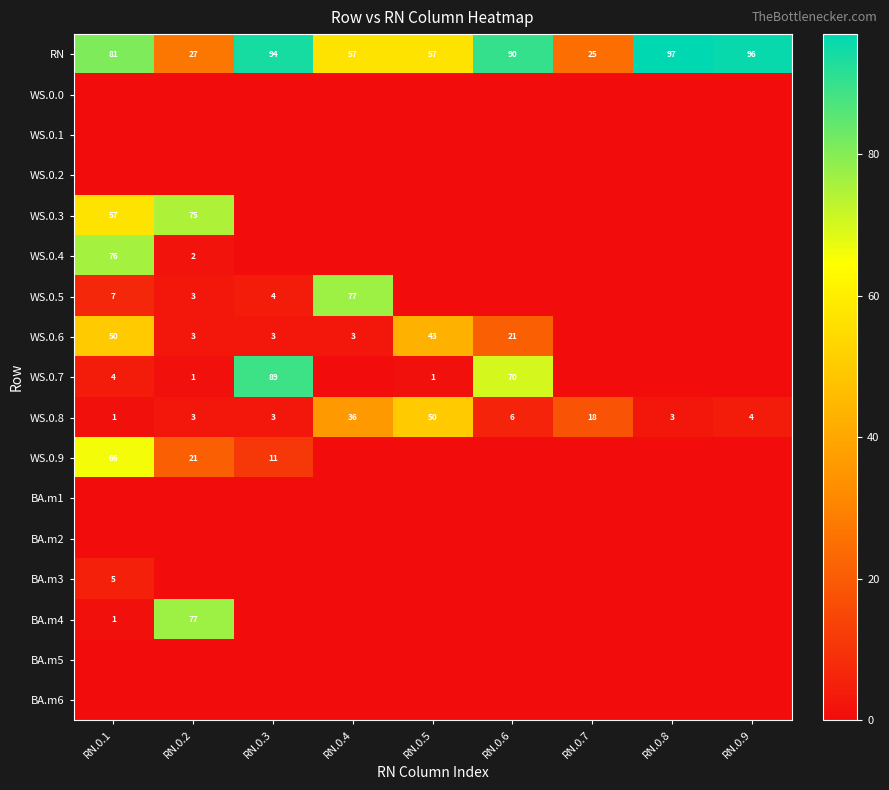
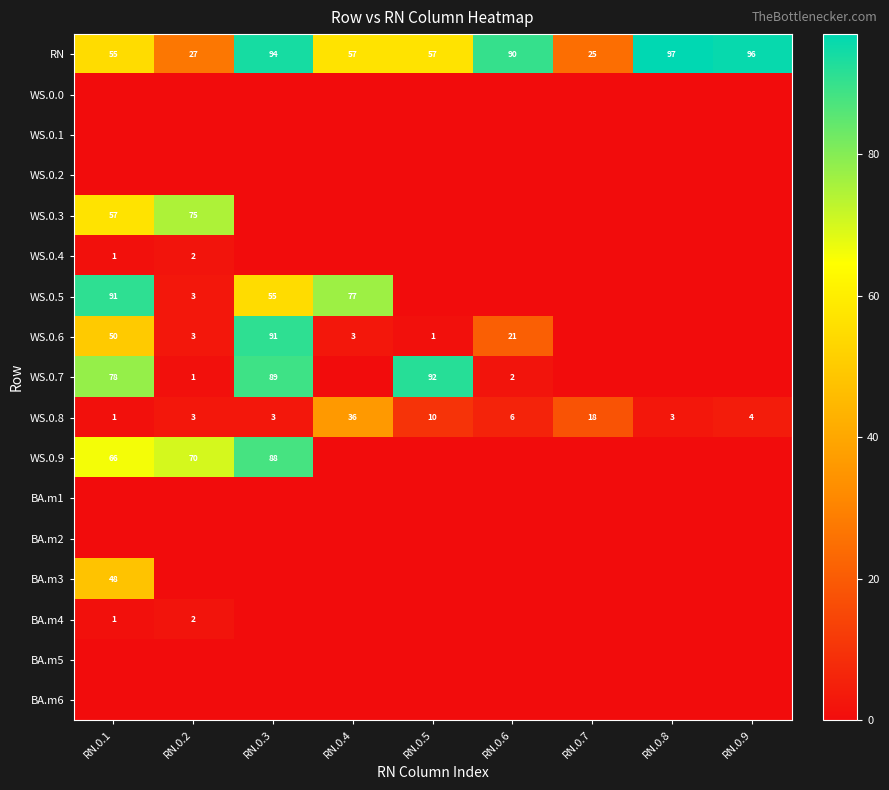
  {
    "RN": {
-     "RN.0.1": 81,
+     "RN.0.1": 55,
      "RN.0.2": 27,
      "RN.0.3": 94,
      "RN.0.4": 57,
      "RN.0.5": 57,
      "RN.0.6": 90,
      "RN.0.7": 25,
      "RN.0.8": 97,
      "RN.0.9": 96
    },
    "WS.0.3": {
      "RN.0.1": 57,
      "RN.0.2": 75
    },
    "WS.0.4": {
-     "RN.0.1": 76,
+     "RN.0.1": 1,
      "RN.0.2": 2
    },
    "WS.0.5": {
-     "RN.0.1": 7,
+     "RN.0.1": 91,
      "RN.0.2": 3,
-     "RN.0.3": 4,
+     "RN.0.3": 55,
      "RN.0.4": 77
    },
    "WS.0.6": {
      "RN.0.1": 50,
      "RN.0.2": 3,
-     "RN.0.3": 3,
+     "RN.0.3": 91,
      "RN.0.4": 3,
-     "RN.0.5": 43,
+     "RN.0.5": 1,
      "RN.0.6": 21
    },
    "WS.0.7": {
-     "RN.0.1": 4,
+     "RN.0.1": 78,
      "RN.0.2": 1,
      "RN.0.3": 89,
-     "RN.0.5": 1,
-     "RN.0.6": 70
+     "RN.0.5": 92,
+     "RN.0.6": 2
    },
    "WS.0.8": {
      "RN.0.1": 1,
      "RN.0.2": 3,
      "RN.0.3": 3,
      "RN.0.4": 36,
-     "RN.0.5": 50,
+     "RN.0.5": 10,
      "RN.0.6": 6,
      "RN.0.7": 18,
      "RN.0.8": 3,
      "RN.0.9": 4
    },
    "WS.0.9": {
      "RN.0.1": 66,
-     "RN.0.2": 21,
-     "RN.0.3": 11
+     "RN.0.2": 70,
+     "RN.0.3": 88
    },
    "BA.m3": {
-     "RN.0.1": 5
+     "RN.0.1": 48
    },
    "BA.m4": {
      "RN.0.1": 1,
-     "RN.0.2": 77
+     "RN.0.2": 2
    }
  }
